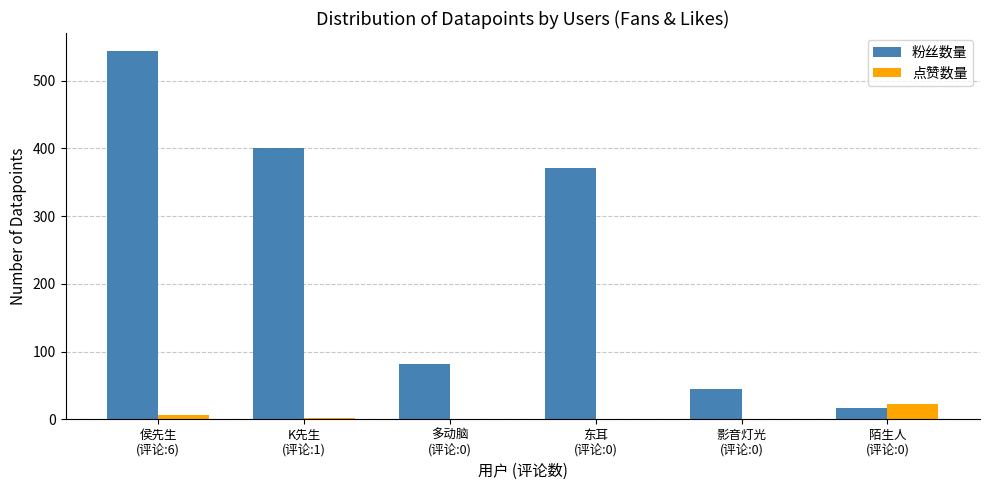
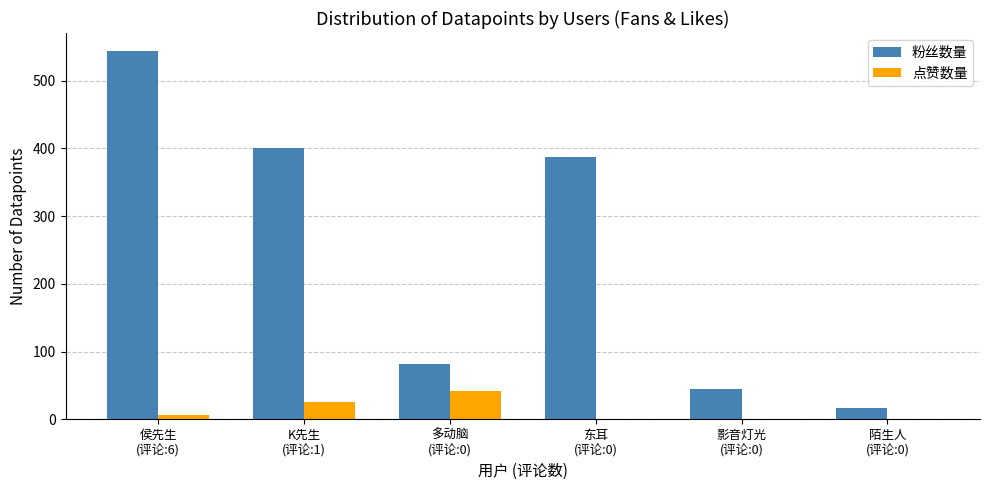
  {
    "粉丝数量": {
      "侯先生 (评论:6)": 540,
      "K先生 (评论:1)": 400,
      "多动脑 (评论:0)": 80,
-     "东耳 (评论:0)": 370,
+     "东耳 (评论:0)": 390,
      "影音灯光 (评论:0)": 50,
      "陌生人 (评论:0)": 20
    },
    "点赞数量": {
      "侯先生 (评论:6)": 10,
-     "K先生 (评论:1)": 0,
-     "多动脑 (评论:0)": 0,
-     "陌生人 (评论:0)": 20
+     "K先生 (评论:1)": 30,
+     "多动脑 (评论:0)": 40,
+     "陌生人 (评论:0)": 0
    }
  }
